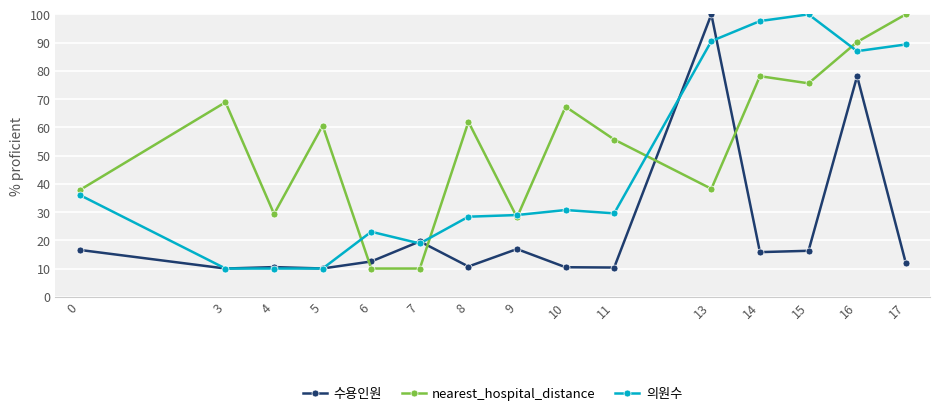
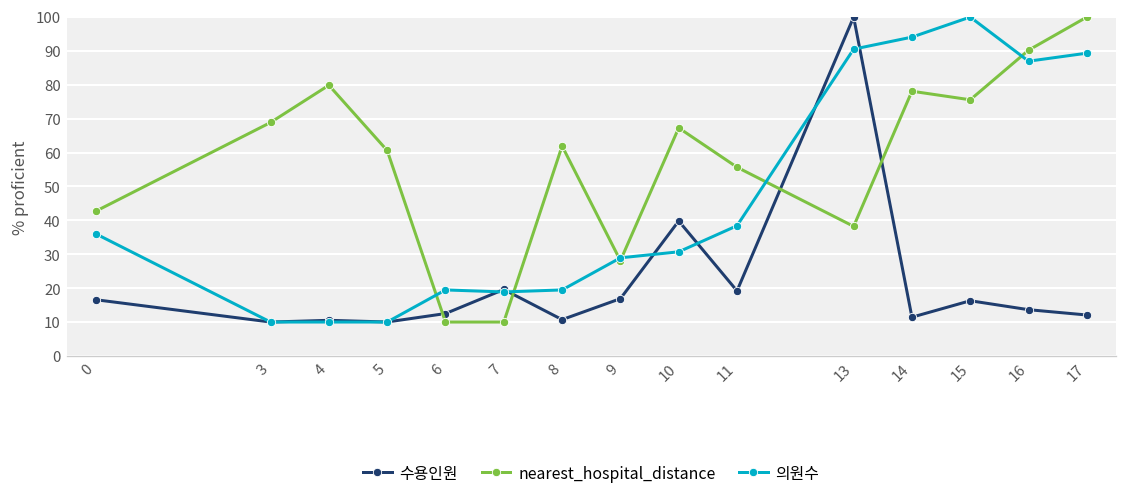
  {
    "수용인원": {
      "0": 17,
      "6": 13,
      "8": 11,
      "9": 17,
-     "10": 10,
-     "11": 10,
+     "10": 40,
+     "11": 19,
      "13": 100,
-     "14": 16,
+     "14": 11,
      "15": 16,
-     "16": 78,
+     "16": 14,
      "17": 12
    },
    "nearest_hospital_distance": {
-     "0": 38,
+     "0": 43,
      "3": 69,
-     "4": 29,
+     "4": 80,
      "5": 61,
      "6": 10,
      "7": 10,
      "8": 62,
      "10": 67,
      "11": 56,
      "13": 38,
      "14": 78,
      "15": 76,
      "16": 90,
      "17": 100
    },
    "의원수": {
      "0": 36,
-     "6": 23,
-     "8": 28,
+     "6": 19,
+     "8": 19,
      "10": 31,
-     "11": 30,
+     "11": 38,
      "13": 91,
-     "14": 98,
+     "14": 94,
      "15": 100,
      "16": 87,
      "17": 89
    }
  }
